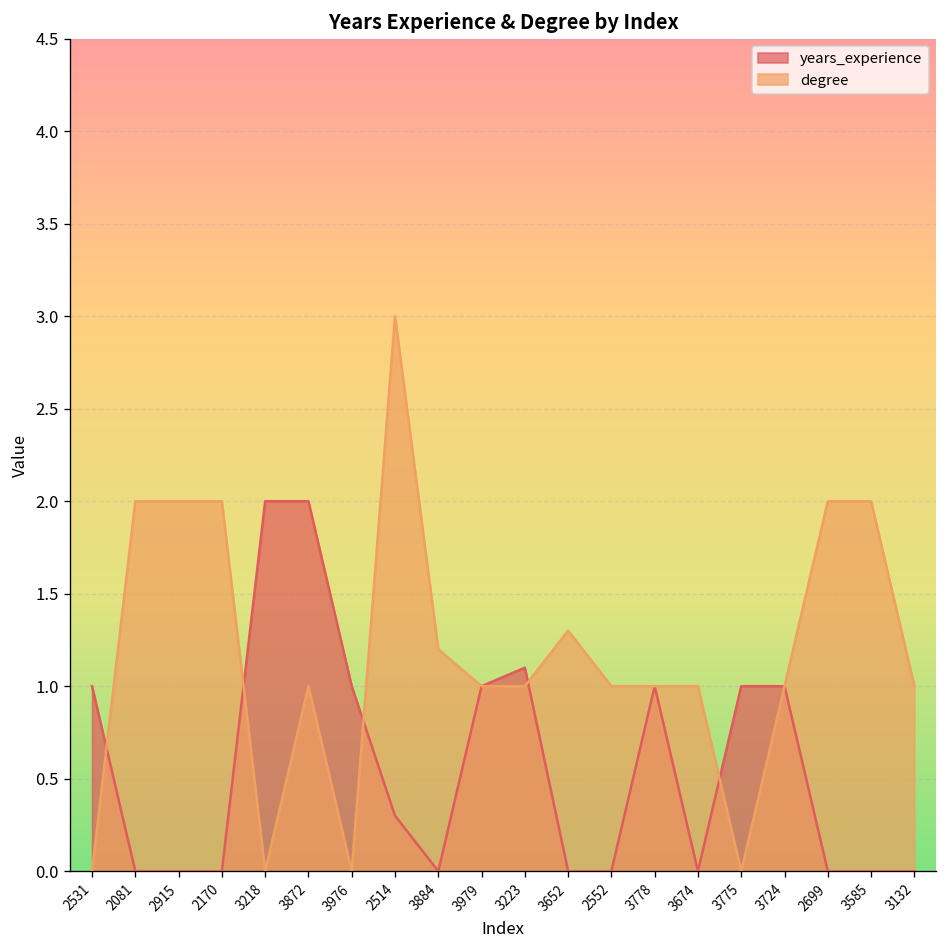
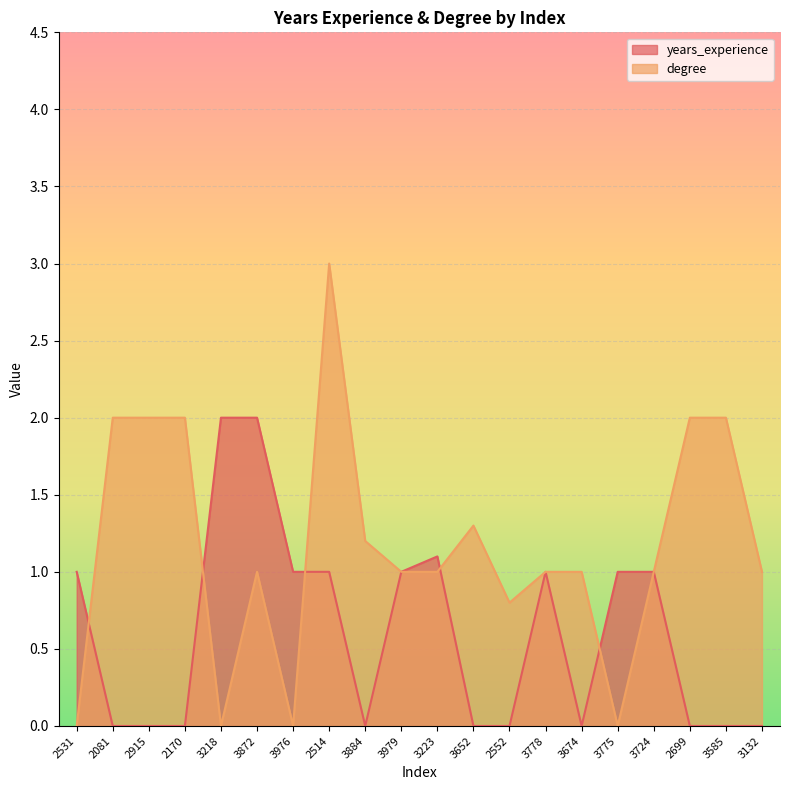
  {
    "years_experience": {
      "2531": 1.0,
      "2081": 0.0,
      "2915": 0.0,
      "2170": 0.0,
      "3218": 2.0,
      "3872": 2.0,
      "3976": 1.0,
-     "2514": 0.3,
+     "2514": 1.0,
      "3884": 0.0,
      "3223": 1.1,
      "3652": 0.0,
      "2552": 0.0,
      "3674": 0.0,
      "3775": 1.0,
      "2699": 0.0,
      "3585": 0.0,
      "3132": 0.0
    },
    "degree": {
      "2531": 0.0,
      "2081": 2.0,
      "2915": 2.0,
      "2170": 2.0,
      "3218": 0.0,
      "3872": 1.0,
      "3976": 0.0,
      "2514": 3.0,
      "3884": 1.2,
      "3223": 1.0,
      "3652": 1.3,
-     "2552": 1.0,
+     "2552": 0.8,
      "3674": 1.0,
      "3775": 0.0,
      "2699": 2.0,
      "3585": 2.0,
      "3132": 1.0
    }
  }
